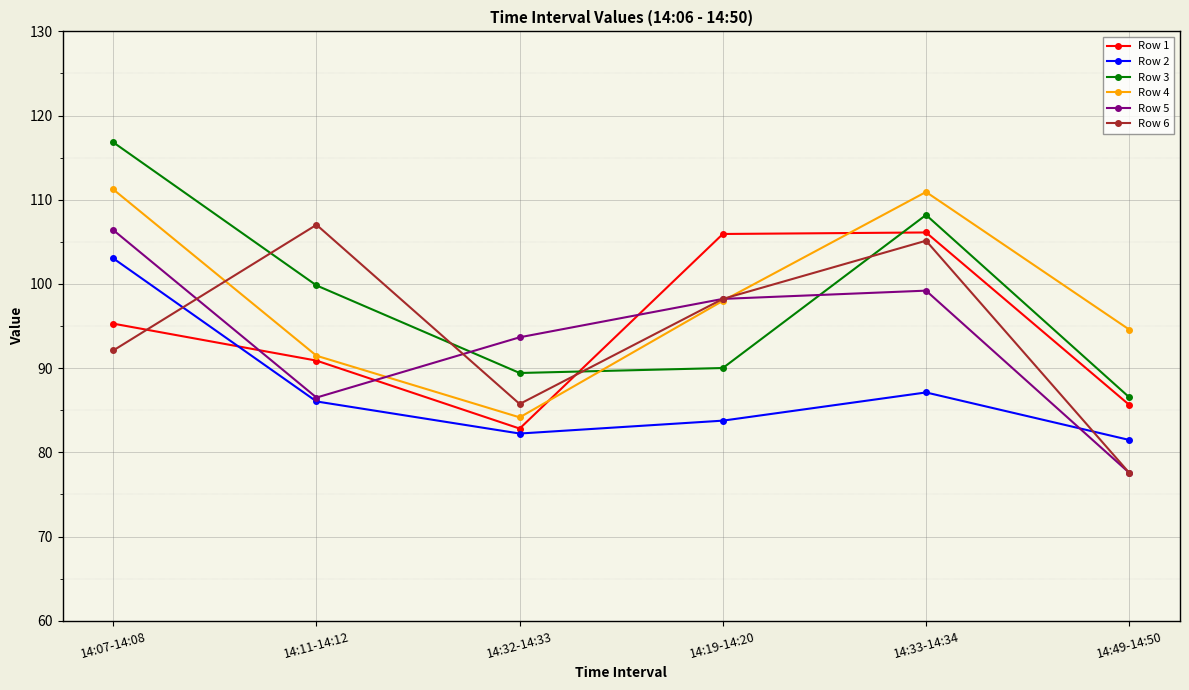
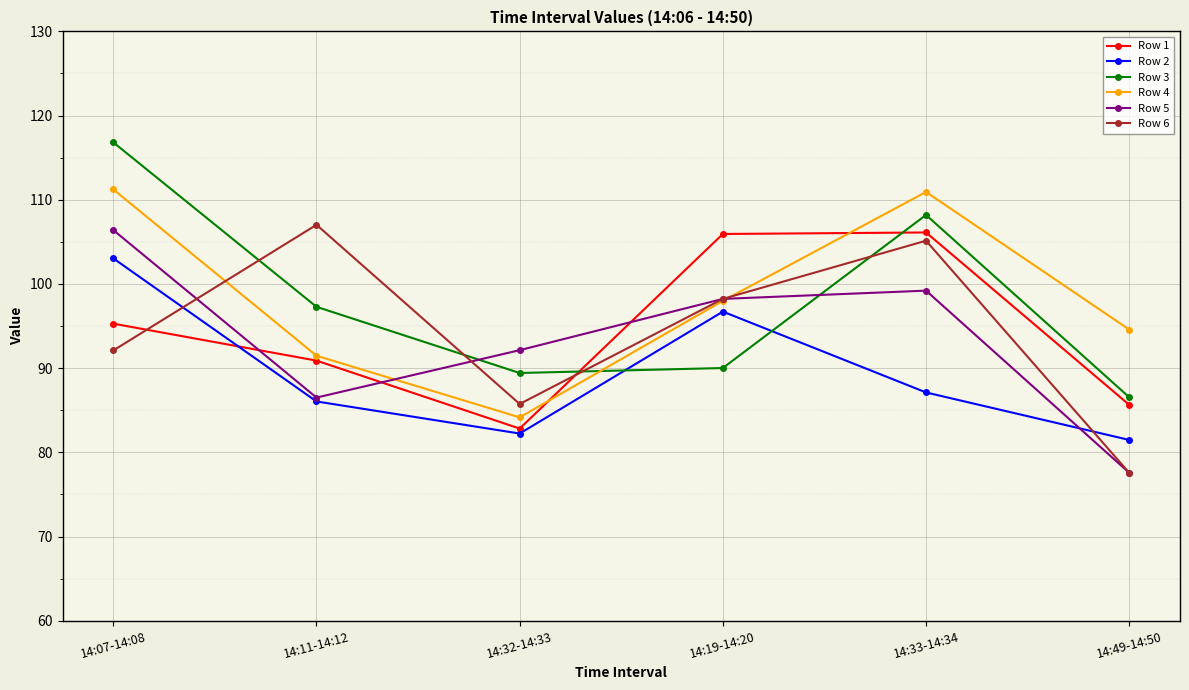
  {
    "Row 1": {
      "14:07-14:08": 95,
      "14:11-14:12": 91,
      "14:32-14:33": 83,
      "14:19-14:20": 106,
      "14:33-14:34": 106,
      "14:49-14:50": 86
    },
    "Row 2": {
      "14:07-14:08": 103,
      "14:11-14:12": 86,
      "14:32-14:33": 82,
-     "14:19-14:20": 84,
+     "14:19-14:20": 97,
      "14:33-14:34": 87,
      "14:49-14:50": 81
    },
    "Row 3": {
      "14:07-14:08": 117,
-     "14:11-14:12": 100,
+     "14:11-14:12": 97,
      "14:32-14:33": 89,
      "14:19-14:20": 90,
      "14:33-14:34": 108,
      "14:49-14:50": 87
    },
    "Row 4": {
      "14:07-14:08": 111,
      "14:11-14:12": 91,
      "14:32-14:33": 84,
      "14:33-14:34": 111,
      "14:49-14:50": 95
    },
    "Row 5": {
      "14:07-14:08": 106,
      "14:11-14:12": 87,
-     "14:32-14:33": 94,
+     "14:32-14:33": 92,
      "14:33-14:34": 99
    },
    "Row 6": {
      "14:07-14:08": 92,
      "14:11-14:12": 107,
      "14:32-14:33": 86,
      "14:33-14:34": 105
    }
  }
